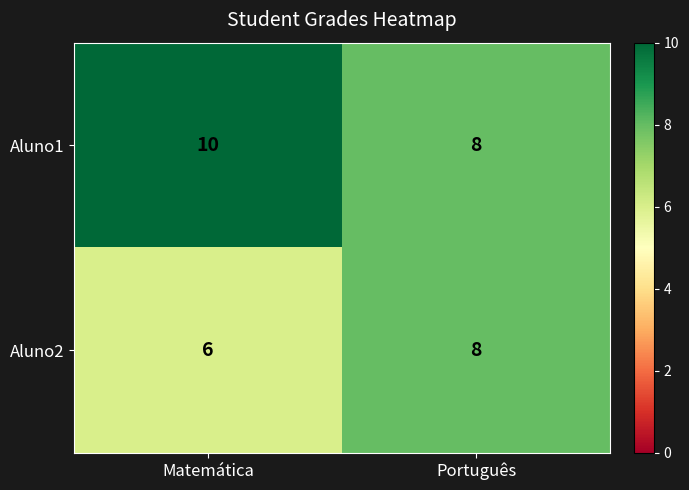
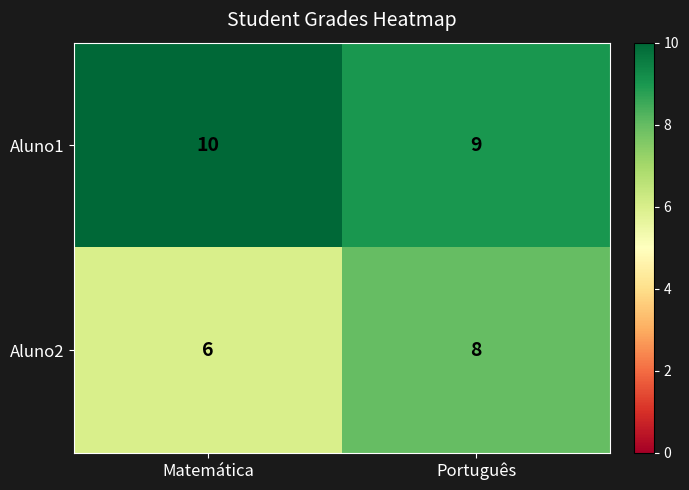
  {
    "Aluno1": {
      "Matemática": 10,
-     "Português": 8
+     "Português": 9
    },
    "Aluno2": {
      "Matemática": 6,
      "Português": 8
    }
  }
